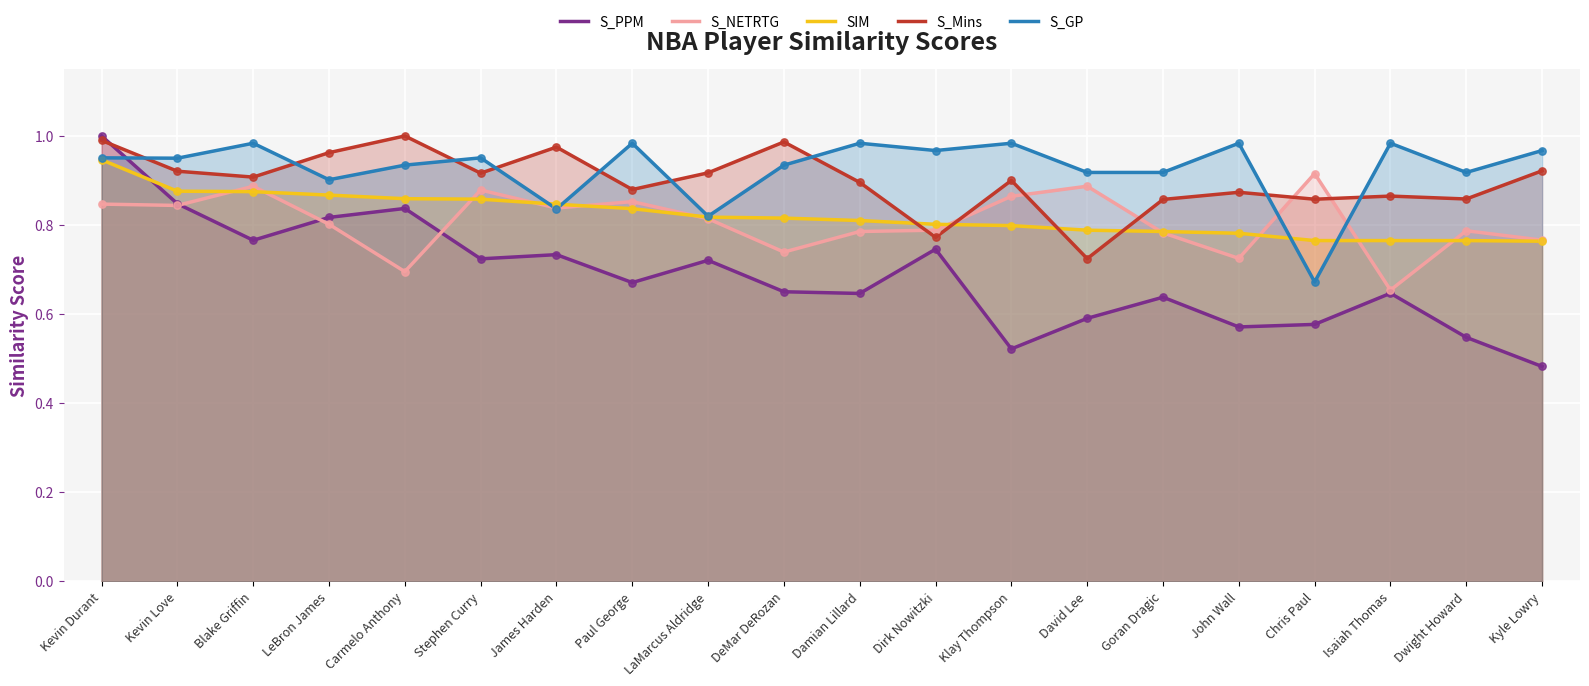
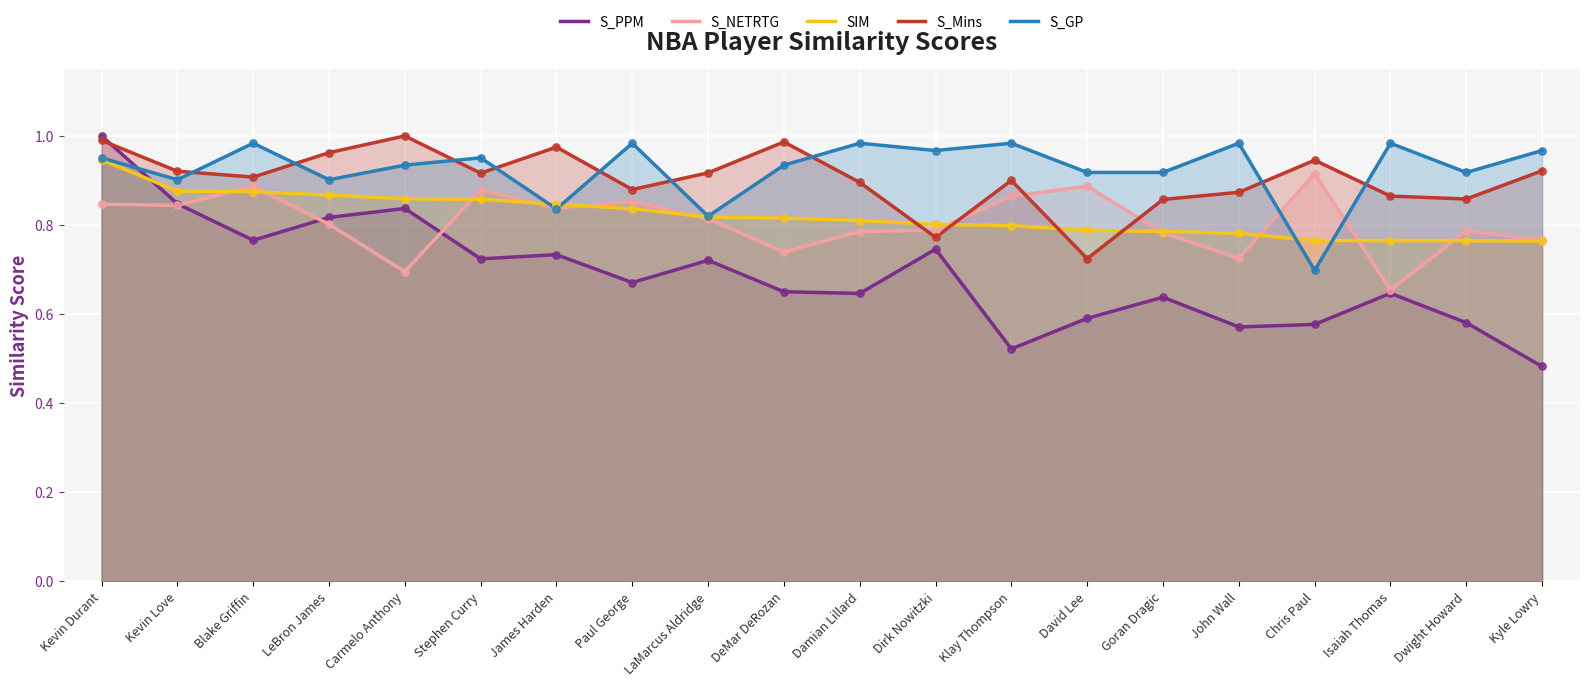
  {
    "S_PPM": {
      "Kevin Durant": 1.00,
      "Blake Griffin": 0.77,
      "LeBron James": 0.82,
      "Carmelo Anthony": 0.84,
      "Stephen Curry": 0.72,
      "James Harden": 0.73,
      "Paul George": 0.67,
      "LaMarcus Aldridge": 0.72,
      "DeMar DeRozan": 0.65,
      "Damian Lillard": 0.65,
      "Dirk Nowitzki": 0.75,
      "Klay Thompson": 0.52,
      "David Lee": 0.59,
      "Goran Dragic": 0.64,
      "John Wall": 0.57,
      "Chris Paul": 0.58,
      "Isaiah Thomas": 0.65,
-     "Dwight Howard": 0.55,
+     "Dwight Howard": 0.58,
      "Kyle Lowry": 0.48
    },
    "S_NETRTG": {
      "Kevin Durant": 0.85,
      "Blake Griffin": 0.89,
      "LeBron James": 0.80,
      "Carmelo Anthony": 0.70,
      "Stephen Curry": 0.88,
      "Paul George": 0.85,
      "DeMar DeRozan": 0.74,
      "Damian Lillard": 0.79,
      "Dirk Nowitzki": 0.79,
      "Klay Thompson": 0.86,
      "David Lee": 0.89,
      "John Wall": 0.73,
      "Chris Paul": 0.92,
      "Isaiah Thomas": 0.65,
      "Dwight Howard": 0.79
    },
    "SIM": {
      "Kevin Love": 0.88,
      "Blake Griffin": 0.87,
      "LeBron James": 0.87,
      "Carmelo Anthony": 0.86,
      "Stephen Curry": 0.86,
      "James Harden": 0.85,
      "Paul George": 0.84,
      "DeMar DeRozan": 0.82,
      "Damian Lillard": 0.81,
      "Dirk Nowitzki": 0.80,
      "Klay Thompson": 0.80,
      "David Lee": 0.79,
      "John Wall": 0.78,
      "Chris Paul": 0.77,
      "Isaiah Thomas": 0.77,
      "Dwight Howard": 0.77
    },
    "S_Mins": {
      "Kevin Durant": 0.99,
      "Kevin Love": 0.92,
      "Blake Griffin": 0.91,
      "LeBron James": 0.96,
      "Carmelo Anthony": 1.00,
      "Stephen Curry": 0.92,
      "James Harden": 0.97,
      "Paul George": 0.88,
      "LaMarcus Aldridge": 0.92,
      "DeMar DeRozan": 0.99,
      "Damian Lillard": 0.90,
      "Dirk Nowitzki": 0.77,
      "Klay Thompson": 0.90,
      "David Lee": 0.72,
      "Goran Dragic": 0.86,
      "John Wall": 0.87,
-     "Chris Paul": 0.86,
+     "Chris Paul": 0.95,
      "Isaiah Thomas": 0.86,
      "Dwight Howard": 0.86,
      "Kyle Lowry": 0.92
    },
    "S_GP": {
-     "Kevin Love": 0.95,
+     "Kevin Love": 0.90,
      "Blake Griffin": 0.98,
      "LeBron James": 0.90,
      "Carmelo Anthony": 0.93,
      "Stephen Curry": 0.95,
      "Paul George": 0.98,
      "DeMar DeRozan": 0.93,
      "Damian Lillard": 0.98,
      "Dirk Nowitzki": 0.97,
      "Klay Thompson": 0.98,
      "David Lee": 0.92,
      "Goran Dragic": 0.92,
      "John Wall": 0.98,
-     "Chris Paul": 0.67,
+     "Chris Paul": 0.70,
      "Isaiah Thomas": 0.98,
      "Dwight Howard": 0.92,
      "Kyle Lowry": 0.97
    }
  }
